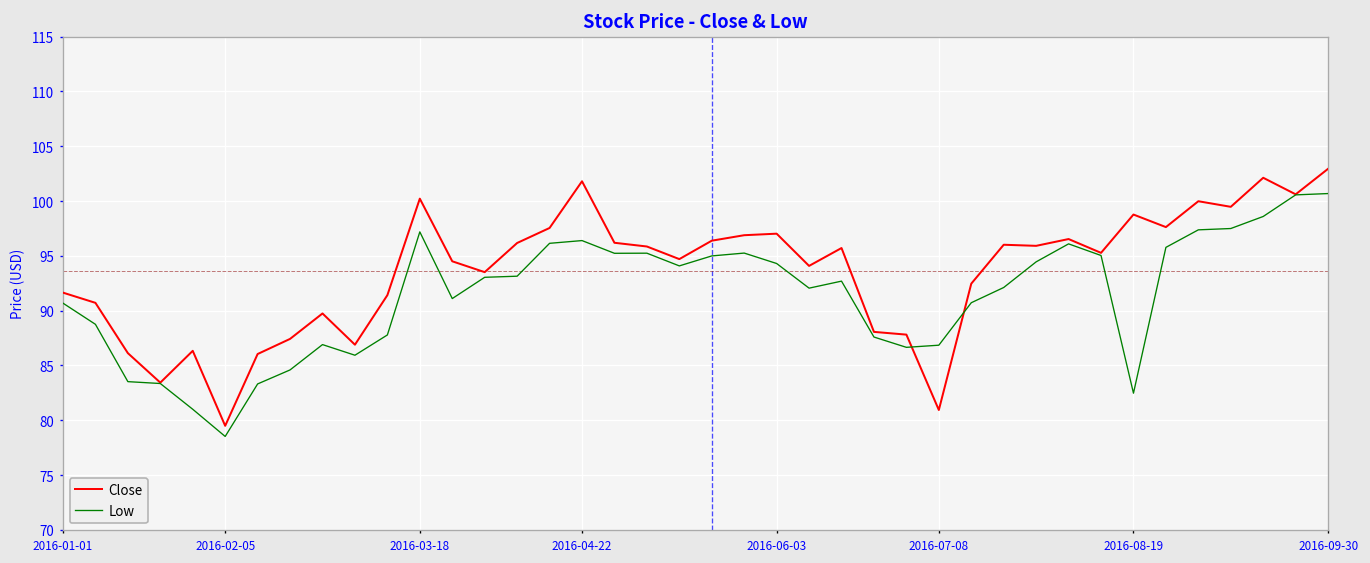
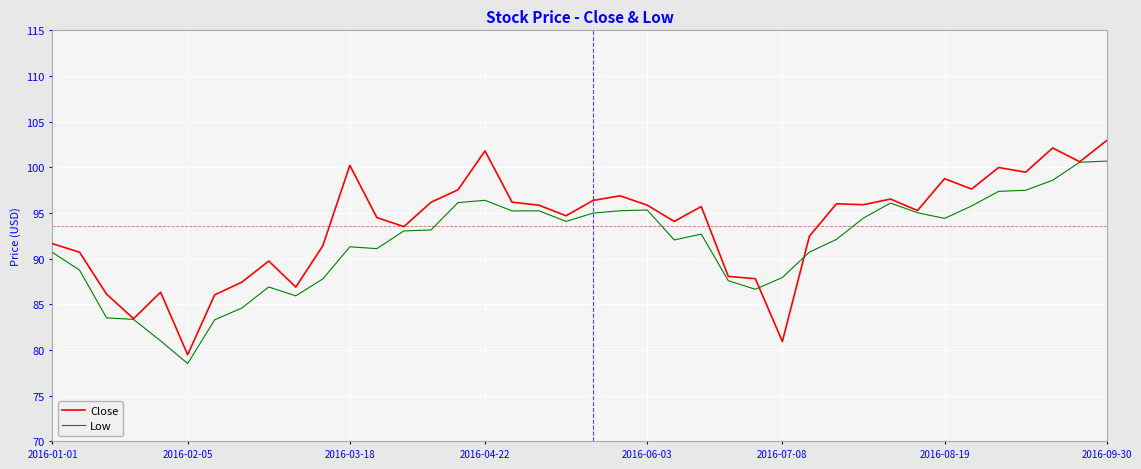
  {
    "Close": {
      "2016-01-01": 92,
      "2016-02-05": 79,
      "2016-03-18": 100,
      "2016-04-22": 102,
-     "2016-06-03": 97,
+     "2016-06-03": 96,
      "2016-07-08": 81,
      "2016-08-19": 99,
      "2016-09-30": 103
    },
    "Low": {
      "2016-01-01": 91,
      "2016-02-05": 79,
-     "2016-03-18": 97,
+     "2016-03-18": 91,
      "2016-04-22": 96,
-     "2016-06-03": 94,
-     "2016-07-08": 87,
-     "2016-08-19": 82,
+     "2016-06-03": 95,
+     "2016-07-08": 88,
+     "2016-08-19": 94,
      "2016-09-30": 101
    }
  }
